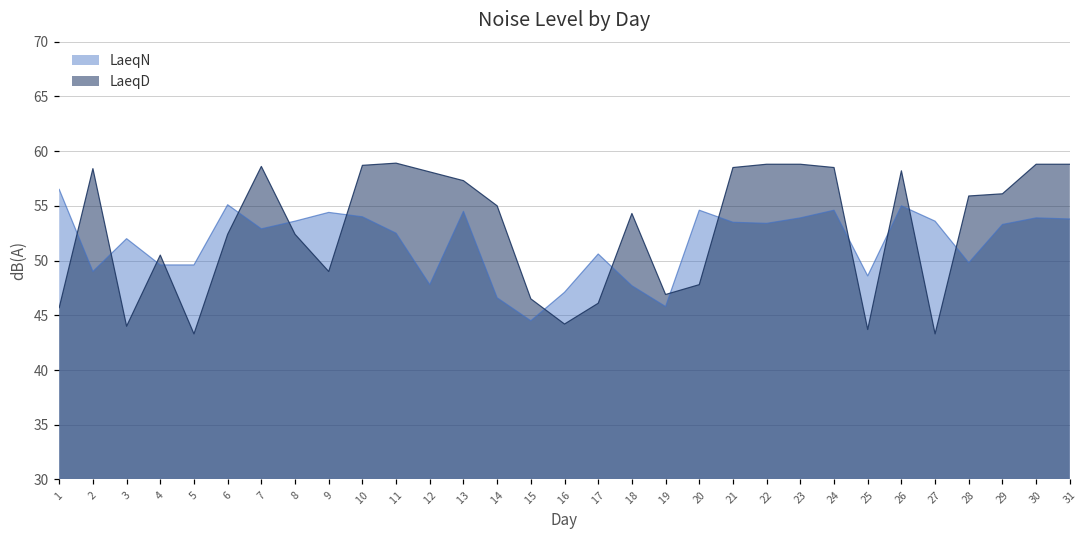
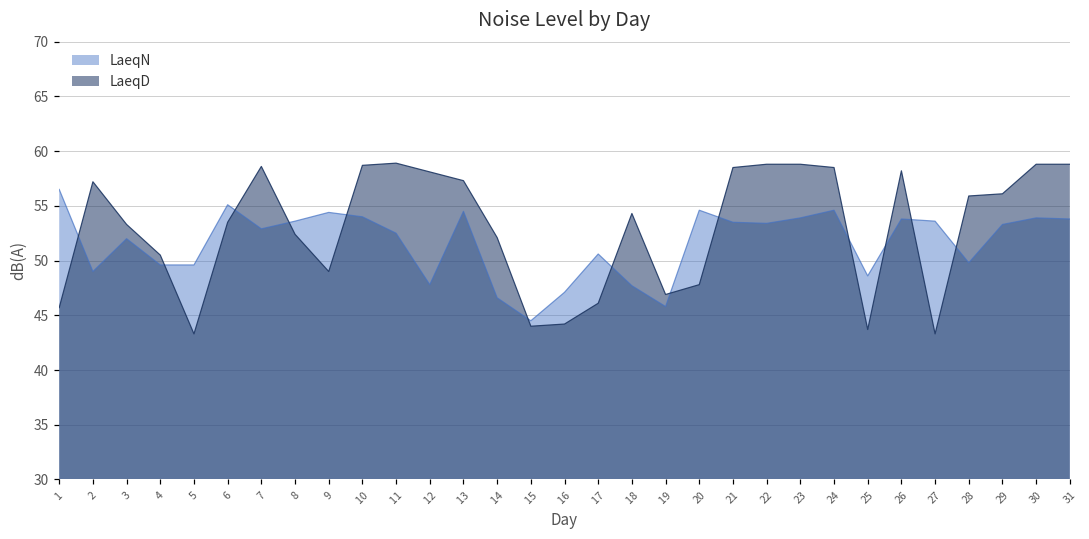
  {
    "LaeqN": {
      "1": 57,
      "2": 49,
      "3": 52,
      "4": 50,
      "5": 50,
      "6": 55,
      "7": 53,
      "8": 54,
      "9": 54,
      "10": 54,
      "11": 53,
      "12": 48,
      "13": 55,
      "14": 47,
      "15": 45,
      "16": 47,
      "17": 51,
      "18": 48,
      "19": 46,
      "20": 55,
      "21": 54,
      "22": 53,
      "23": 54,
      "24": 55,
      "25": 49,
-     "26": 55,
+     "26": 54,
      "27": 54,
      "28": 50,
      "29": 53,
      "30": 54,
      "31": 54
    },
    "LaeqD": {
      "1": 46,
-     "2": 58,
-     "3": 44,
+     "2": 57,
+     "3": 53,
      "4": 51,
      "5": 43,
-     "6": 52,
+     "6": 54,
      "7": 59,
      "8": 52,
      "9": 49,
      "10": 59,
      "11": 59,
      "12": 58,
      "13": 57,
-     "14": 55,
-     "15": 47,
+     "14": 52,
+     "15": 44,
      "16": 44,
      "17": 46,
      "18": 54,
      "19": 47,
      "20": 48,
      "21": 59,
      "22": 59,
      "23": 59,
      "24": 59,
      "25": 44,
      "26": 58,
      "27": 43,
      "28": 56,
      "29": 56,
      "30": 59,
      "31": 59
    }
  }
